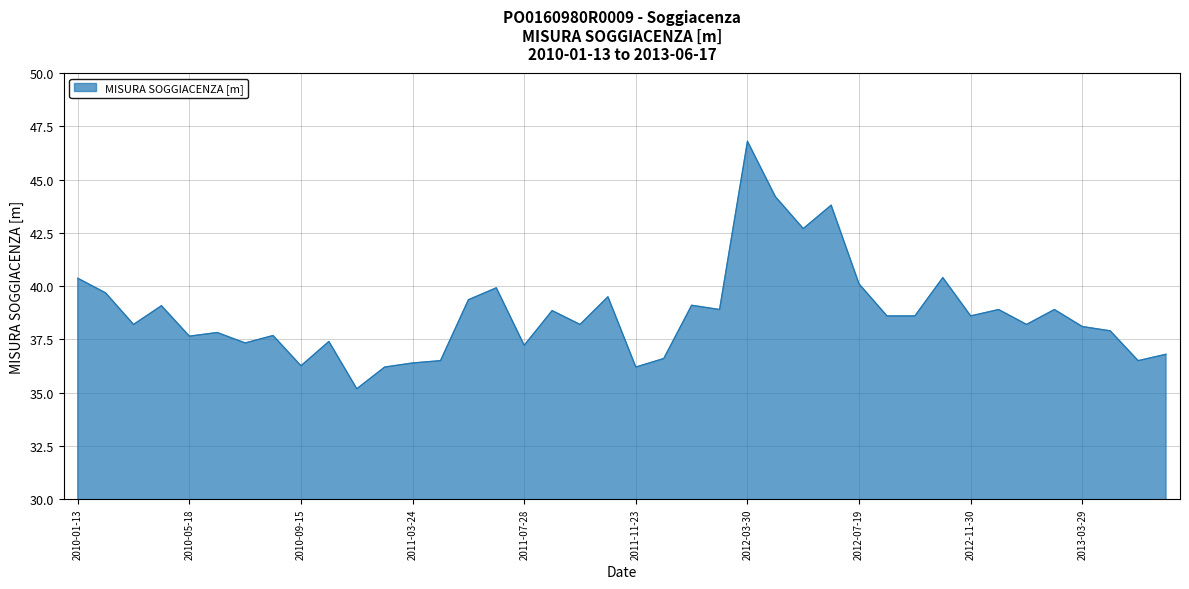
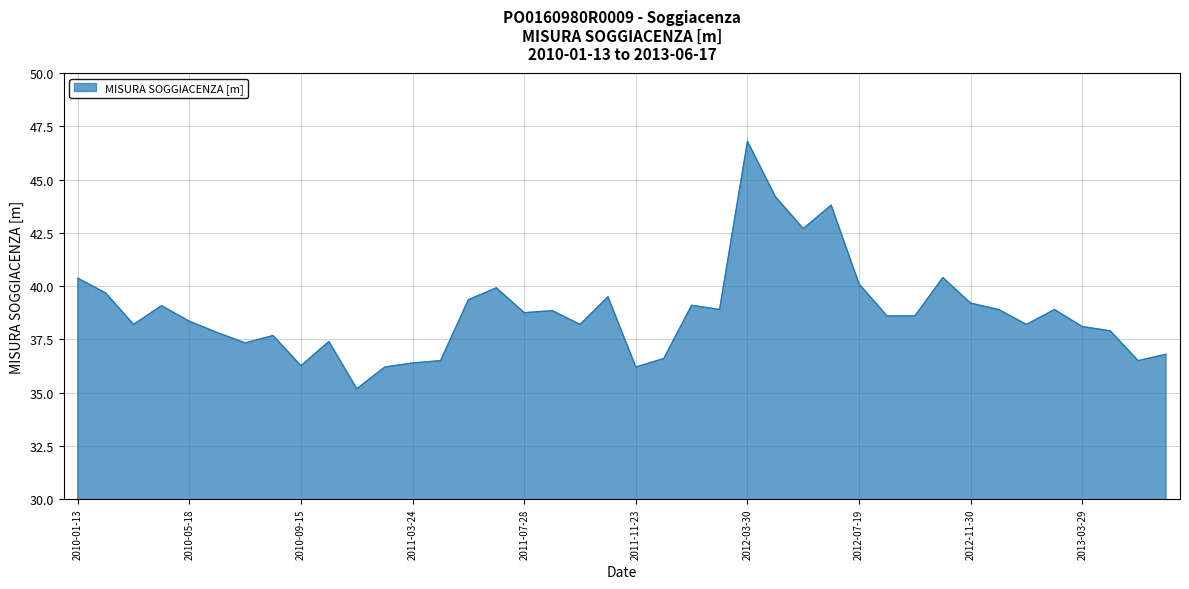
  {
    "2010-01-13": 40.4,
-   "2010-05-18": 37.7,
+   "2010-05-18": 38.4,
    "2010-09-15": 36.3,
    "2011-03-24": 36.4,
-   "2011-07-28": 37.2,
+   "2011-07-28": 38.8,
    "2011-11-23": 36.2,
    "2012-03-30": 46.8,
    "2012-07-19": 40.1,
-   "2012-11-30": 38.6,
+   "2012-11-30": 39.2,
    "2013-03-29": 38.1
  }
